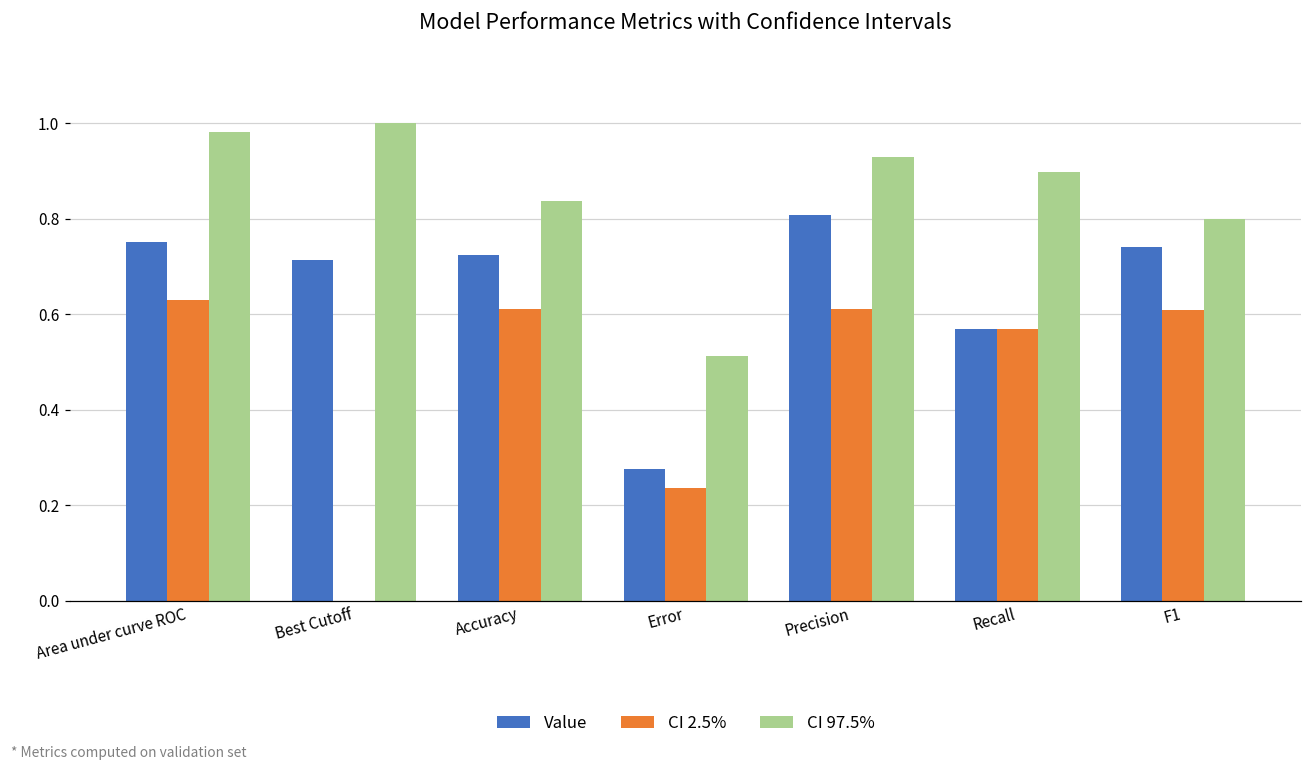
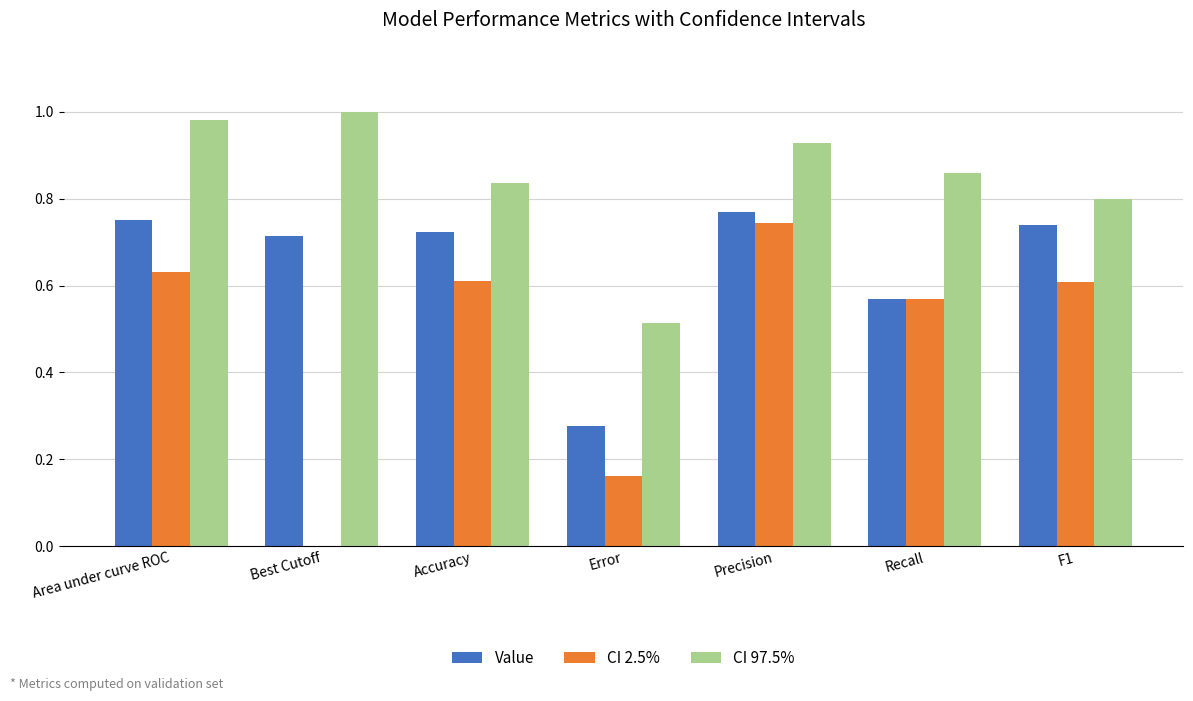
  {
    "Value": {
      "Area under curve ROC": 0.75,
      "Best Cutoff": 0.71,
      "Accuracy": 0.72,
      "Error": 0.28,
-     "Precision": 0.81,
+     "Precision": 0.77,
      "Recall": 0.57,
      "F1": 0.74
    },
    "CI 2.5%": {
      "Area under curve ROC": 0.63,
      "Best Cutoff": 0.00,
      "Accuracy": 0.61,
-     "Error": 0.24,
-     "Precision": 0.61,
+     "Error": 0.16,
+     "Precision": 0.74,
      "Recall": 0.57,
      "F1": 0.61
    },
    "CI 97.5%": {
      "Area under curve ROC": 0.98,
      "Best Cutoff": 1.00,
      "Accuracy": 0.84,
      "Error": 0.51,
      "Precision": 0.93,
-     "Recall": 0.90,
+     "Recall": 0.86,
      "F1": 0.80
    }
  }
